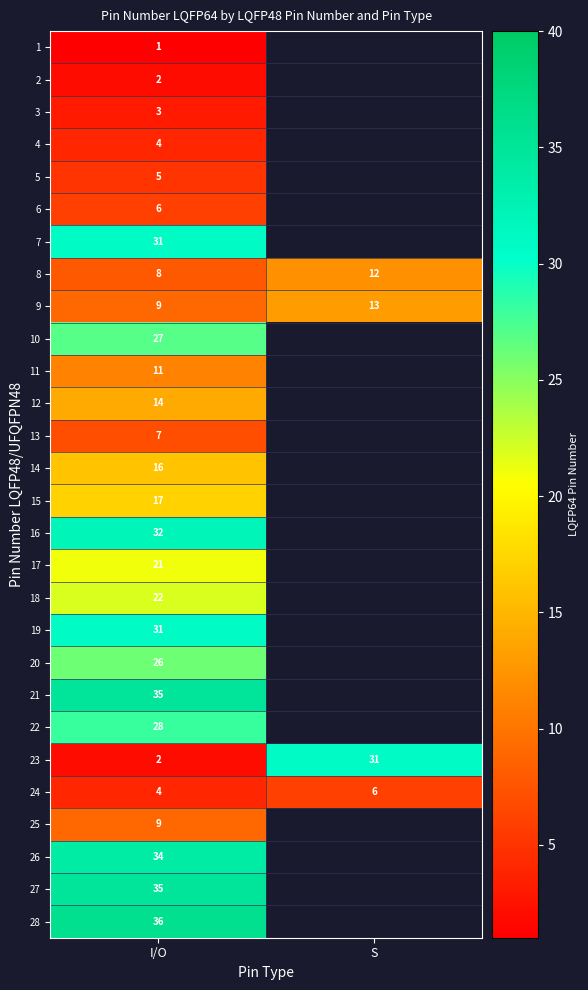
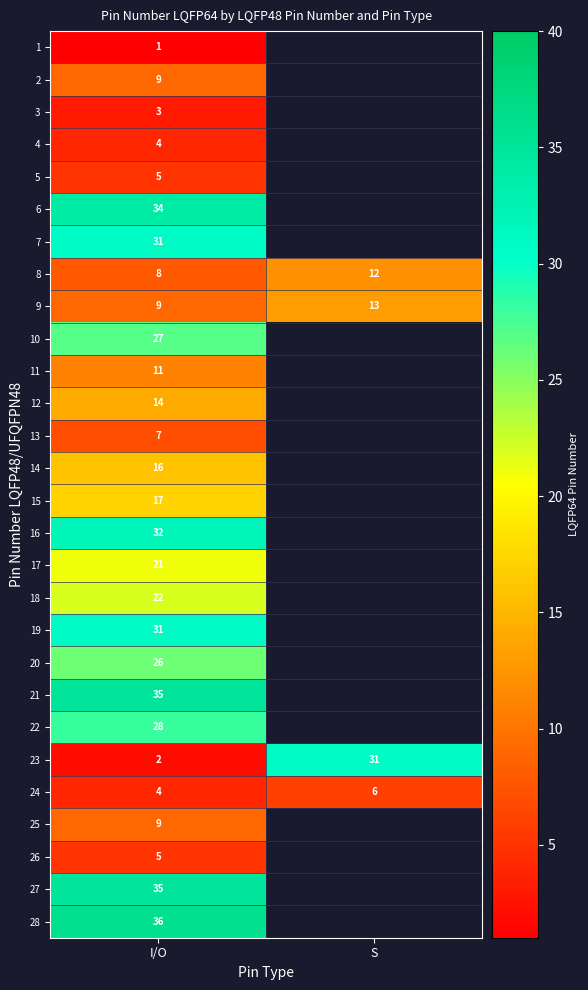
  {
    "1": {
      "I/O": 1
    },
    "2": {
-     "I/O": 2
+     "I/O": 9
    },
    "3": {
      "I/O": 3
    },
    "4": {
      "I/O": 4
    },
    "5": {
      "I/O": 5
    },
    "6": {
-     "I/O": 6
+     "I/O": 34
    },
    "7": {
      "I/O": 31
    },
    "8": {
      "I/O": 8,
      "S": 12
    },
    "9": {
      "I/O": 9,
      "S": 13
    },
    "10": {
      "I/O": 27
    },
    "11": {
      "I/O": 11
    },
    "12": {
      "I/O": 14
    },
    "13": {
      "I/O": 7
    },
    "14": {
      "I/O": 16
    },
    "15": {
      "I/O": 17
    },
    "16": {
      "I/O": 32
    },
    "17": {
      "I/O": 21
    },
    "18": {
      "I/O": 22
    },
    "19": {
      "I/O": 31
    },
    "20": {
      "I/O": 26
    },
    "21": {
      "I/O": 35
    },
    "22": {
      "I/O": 28
    },
    "23": {
      "I/O": 2,
      "S": 31
    },
    "24": {
      "I/O": 4,
      "S": 6
    },
    "25": {
      "I/O": 9
    },
    "26": {
-     "I/O": 34
+     "I/O": 5
    },
    "27": {
      "I/O": 35
    },
    "28": {
      "I/O": 36
    }
  }
